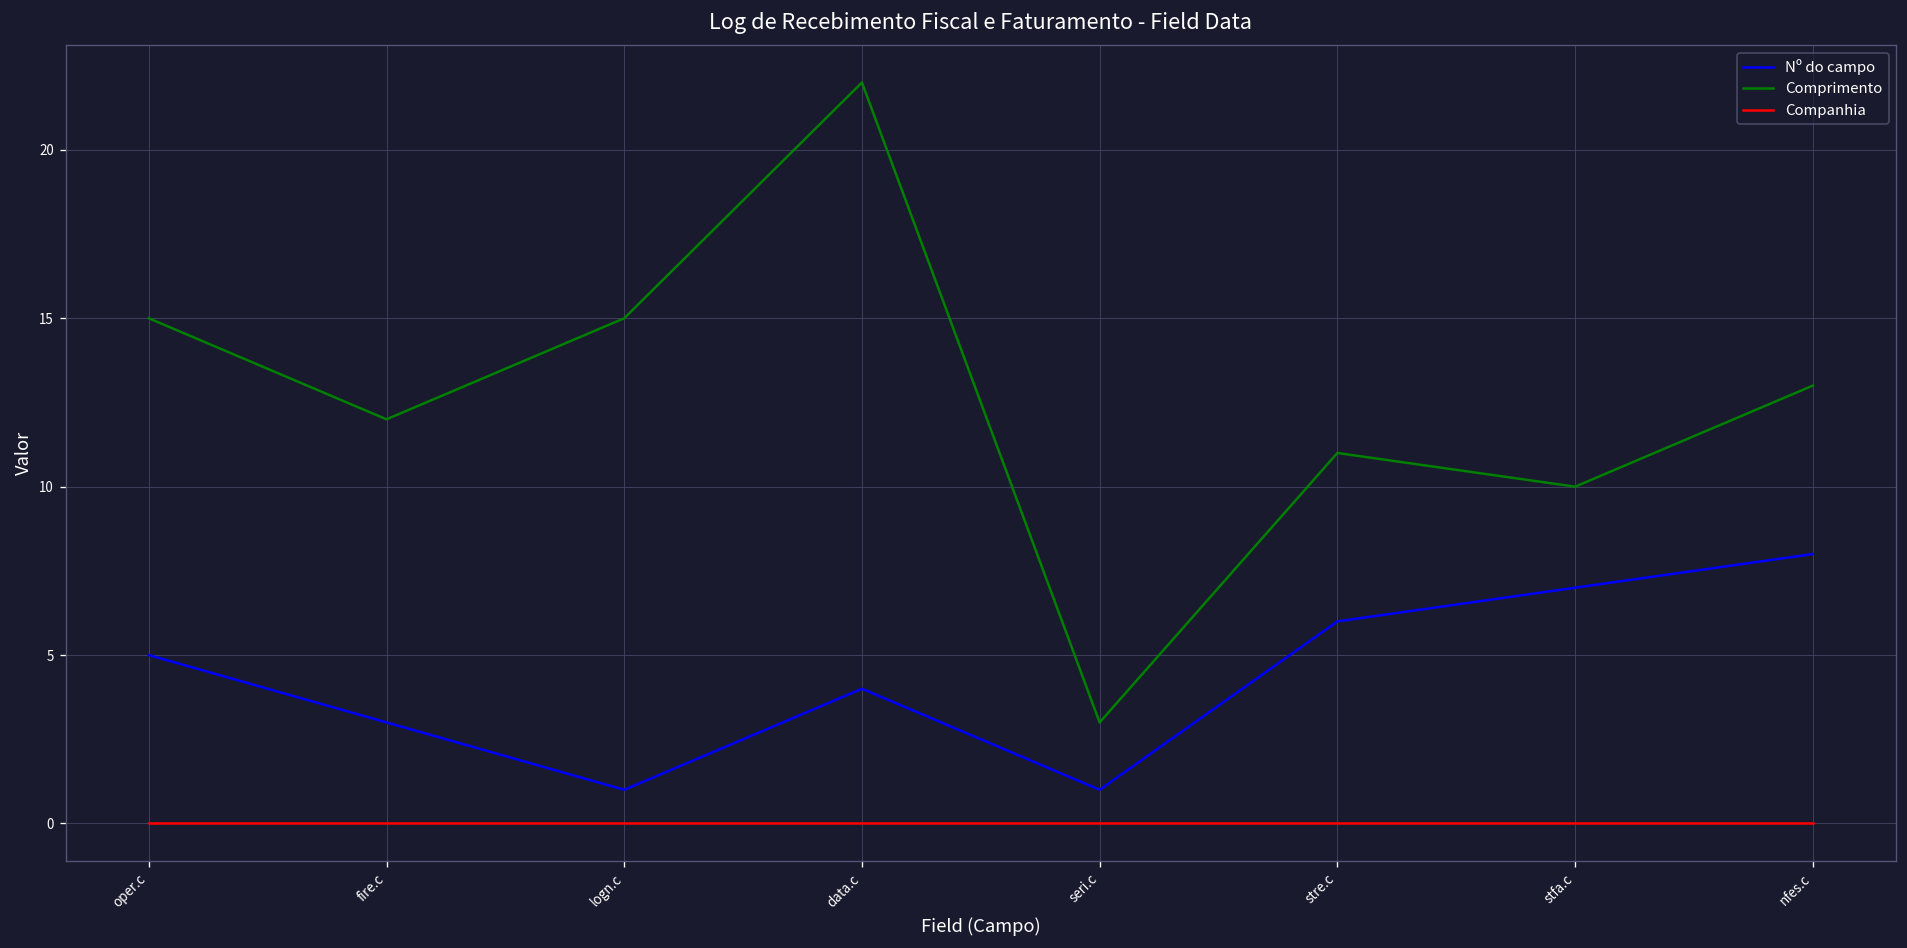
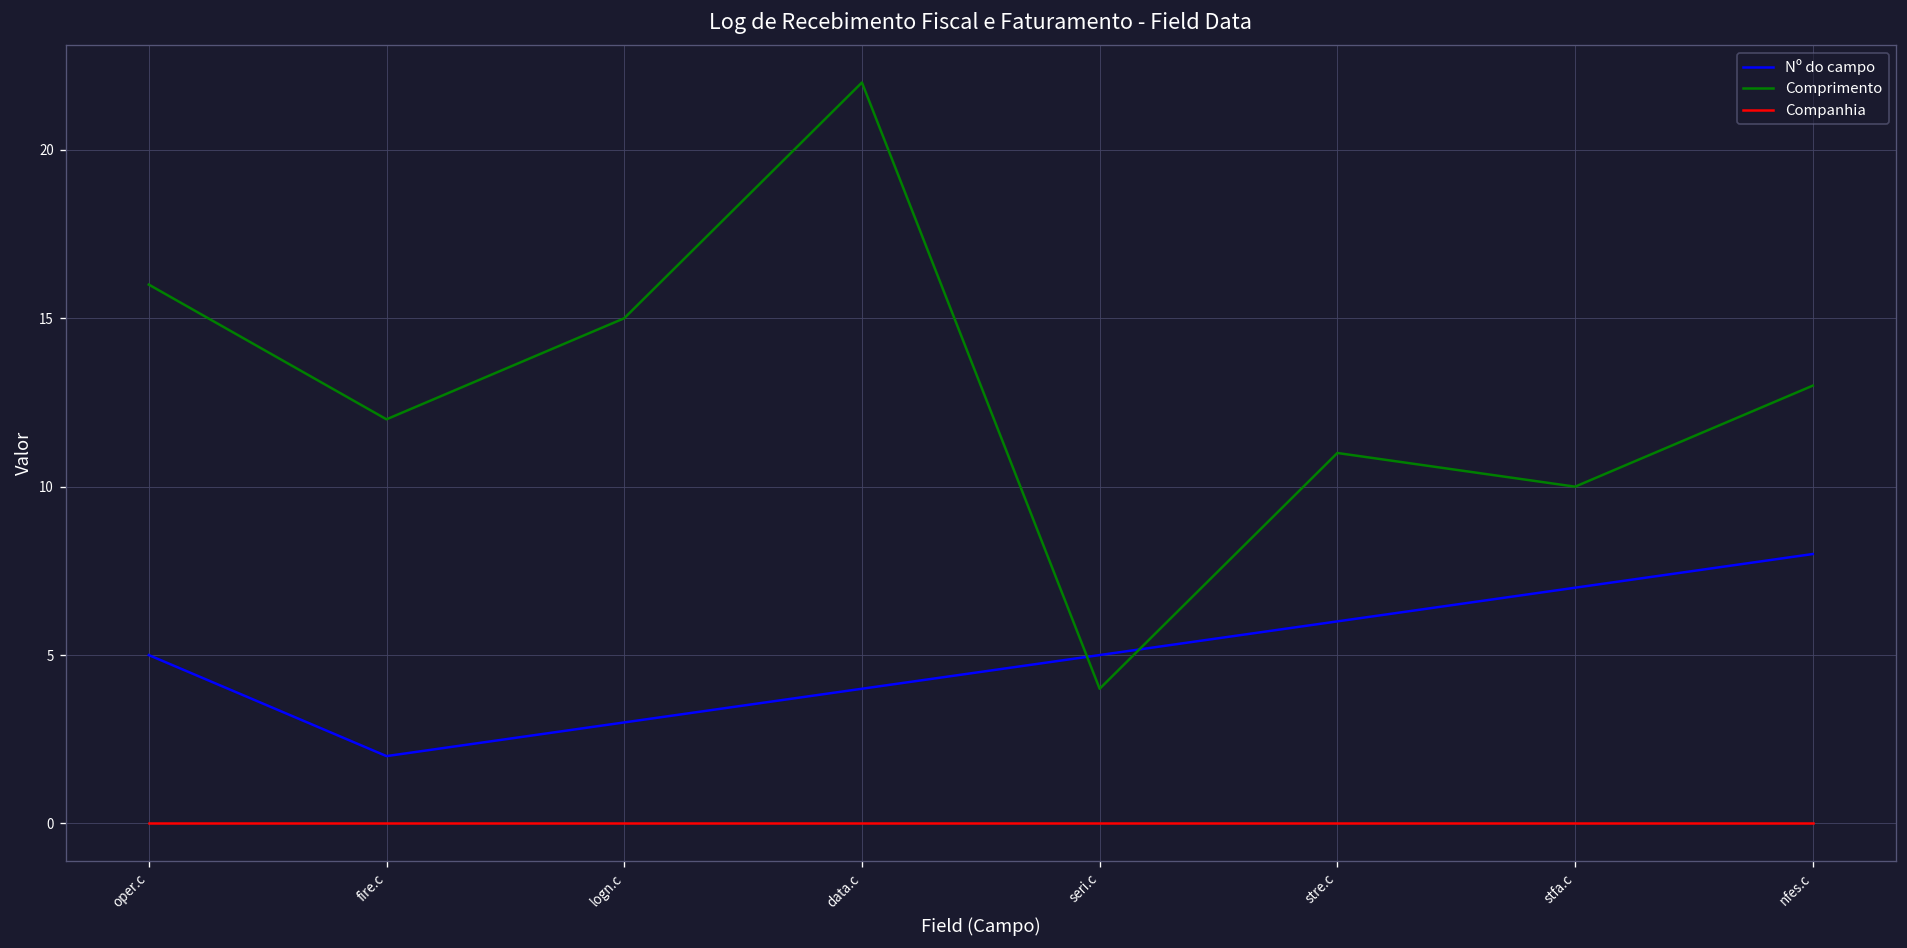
  {
    "Nº do campo": {
      "oper.c": 5,
-     "fire.c": 3,
-     "logn.c": 1,
+     "fire.c": 2,
+     "logn.c": 3,
      "data.c": 4,
-     "seri.c": 1,
+     "seri.c": 5,
      "stre.c": 6,
      "stfa.c": 7,
      "nfes.c": 8
    },
    "Comprimento": {
-     "oper.c": 15,
+     "oper.c": 16,
      "fire.c": 12,
      "logn.c": 15,
      "data.c": 22,
-     "seri.c": 3,
+     "seri.c": 4,
      "stre.c": 11,
      "stfa.c": 10,
      "nfes.c": 13
    },
    "Companhia": {
      "oper.c": 0,
      "fire.c": 0,
      "logn.c": 0,
      "data.c": 0,
      "seri.c": 0,
      "stre.c": 0,
      "stfa.c": 0,
      "nfes.c": 0
    }
  }
